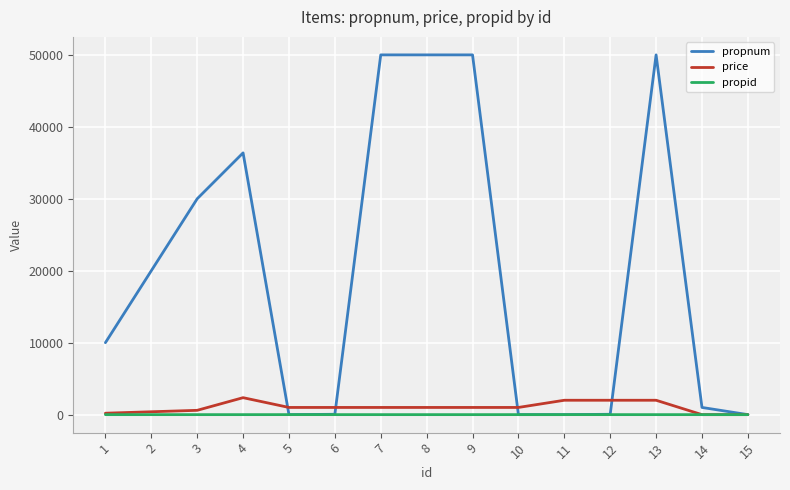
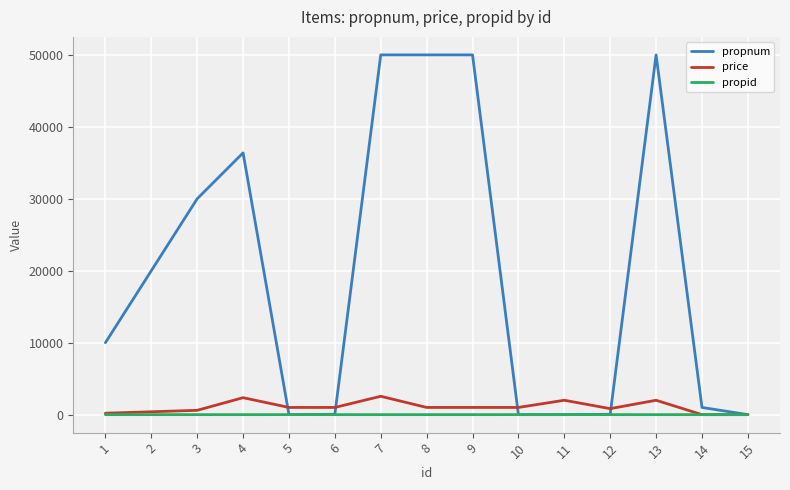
  {
    "propnum": {
      "1": 10000,
      "2": 20000,
      "3": 30000,
      "4": 36000,
      "7": 50000,
      "8": 50000,
      "9": 50000,
      "13": 50000,
      "14": 1000
    },
    "price": {
      "2": 0,
      "3": 1000,
      "4": 2000,
      "5": 1000,
      "6": 1000,
-     "7": 1000,
+     "7": 3000,
      "8": 1000,
      "9": 1000,
      "10": 1000,
      "11": 2000,
-     "12": 2000,
+     "12": 1000,
      "13": 2000
    },
    "propid": {
      "2": 0,
      "3": 0,
      "4": 0,
      "7": 0,
      "8": 0,
      "9": 0,
      "13": 0
    }
  }
